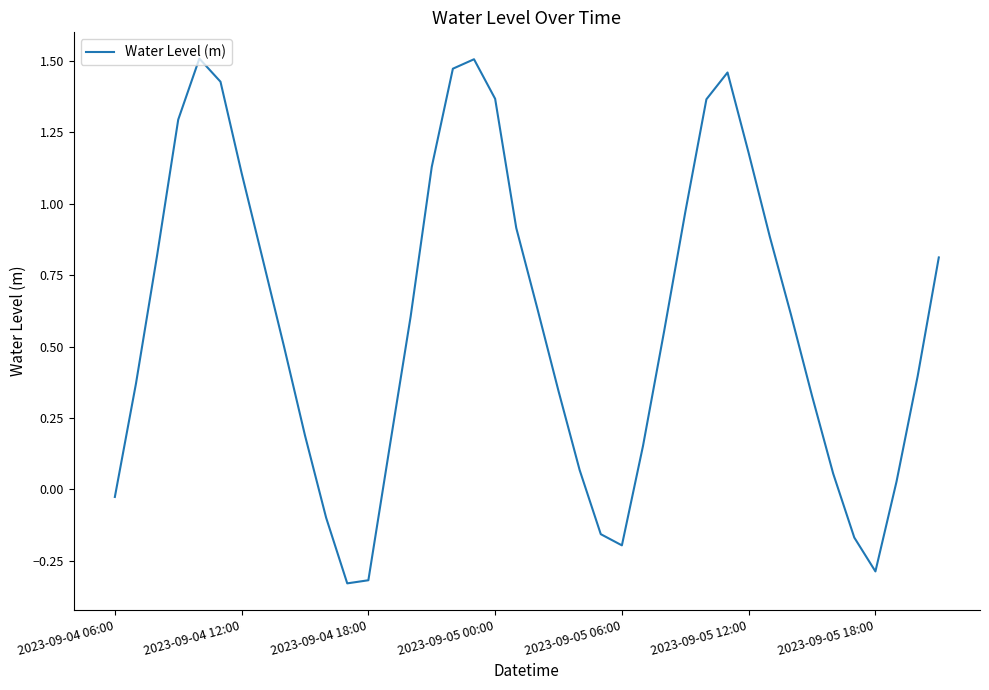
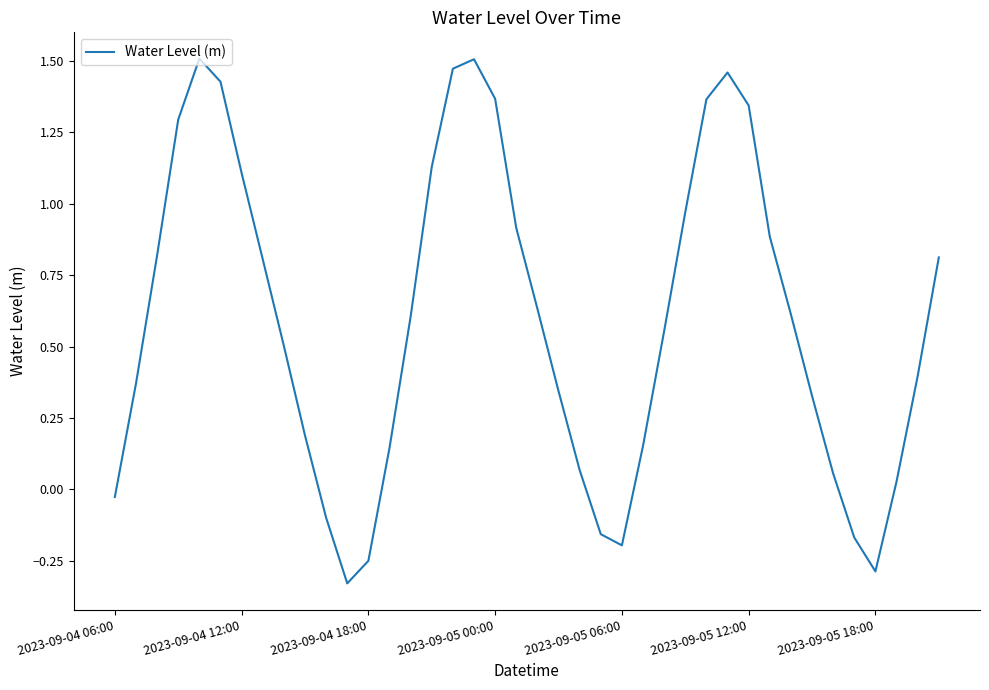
  {
    "2023-09-04 06:00": -0.03,
    "2023-09-04 12:00": 1.11,
-   "2023-09-04 18:00": -0.32,
+   "2023-09-04 18:00": -0.25,
    "2023-09-05 00:00": 1.37,
    "2023-09-05 06:00": -0.20,
-   "2023-09-05 12:00": 1.18,
+   "2023-09-05 12:00": 1.34,
    "2023-09-05 18:00": -0.29
  }
